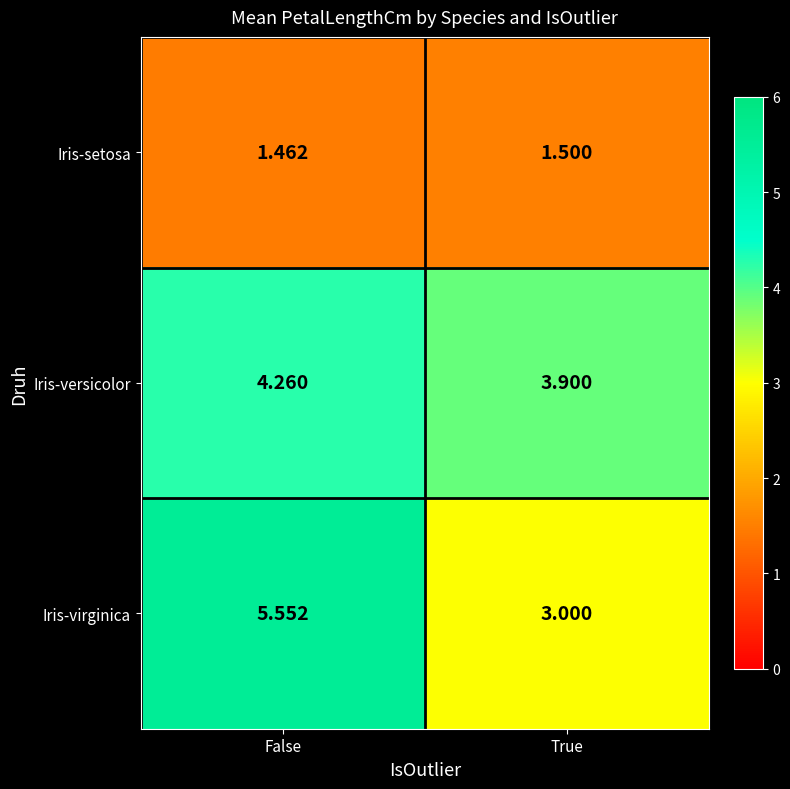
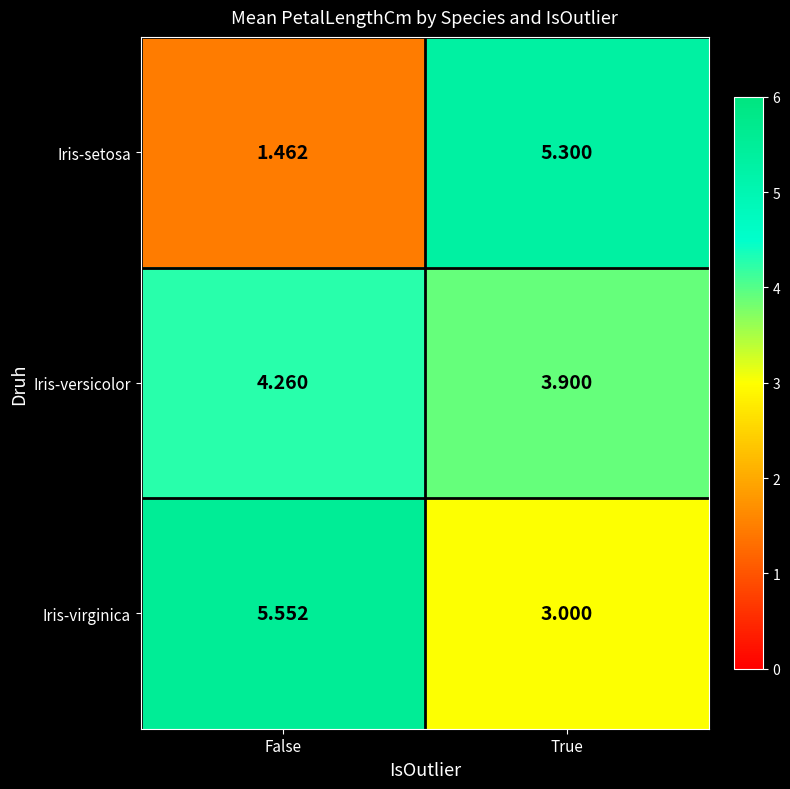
  {
    "Iris-setosa": {
      "False": 1.462,
-     "True": 1.500
+     "True": 5.300
    },
    "Iris-versicolor": {
      "False": 4.260,
      "True": 3.900
    },
    "Iris-virginica": {
      "False": 5.552,
      "True": 3.000
    }
  }
